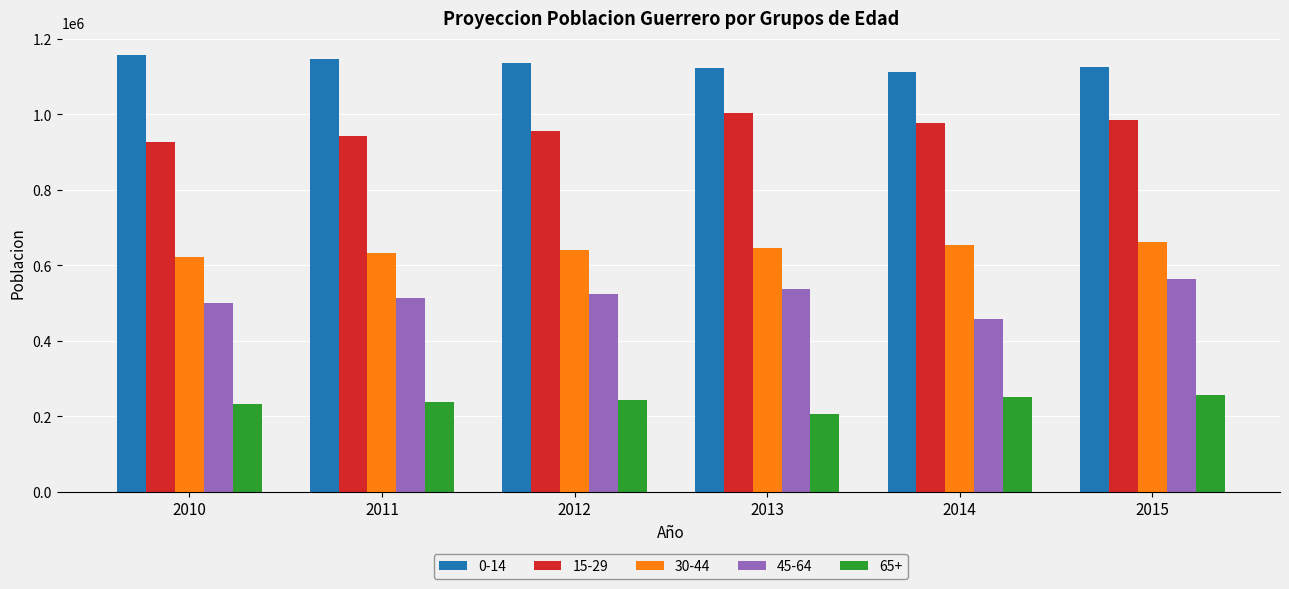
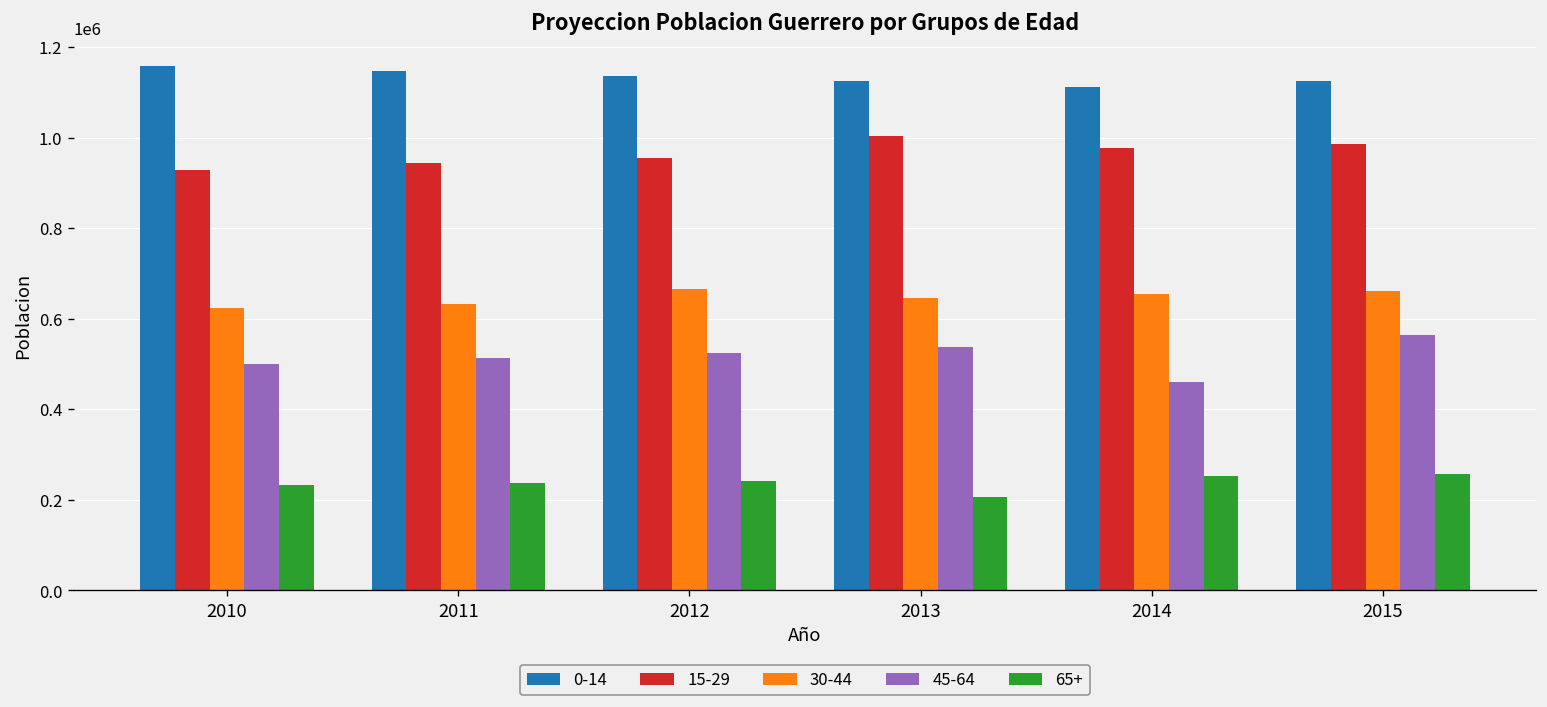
  {
    "0-14": {
      "2010": 1160000,
      "2011": 1150000,
      "2012": 1140000,
      "2013": 1120000,
      "2014": 1110000,
      "2015": 1130000
    },
    "15-29": {
      "2010": 930000,
      "2011": 940000,
      "2012": 960000,
      "2013": 1000000,
      "2014": 980000,
      "2015": 990000
    },
    "30-44": {
      "2010": 620000,
      "2011": 630000,
-     "2012": 640000,
+     "2012": 670000,
      "2013": 650000,
      "2014": 650000,
      "2015": 660000
    },
    "45-64": {
      "2010": 500000,
      "2011": 510000,
      "2012": 530000,
      "2013": 540000,
      "2014": 460000,
      "2015": 560000
    },
    "65+": {
      "2010": 230000,
      "2011": 240000,
      "2012": 240000,
      "2013": 210000,
      "2014": 250000,
      "2015": 260000
    }
  }
